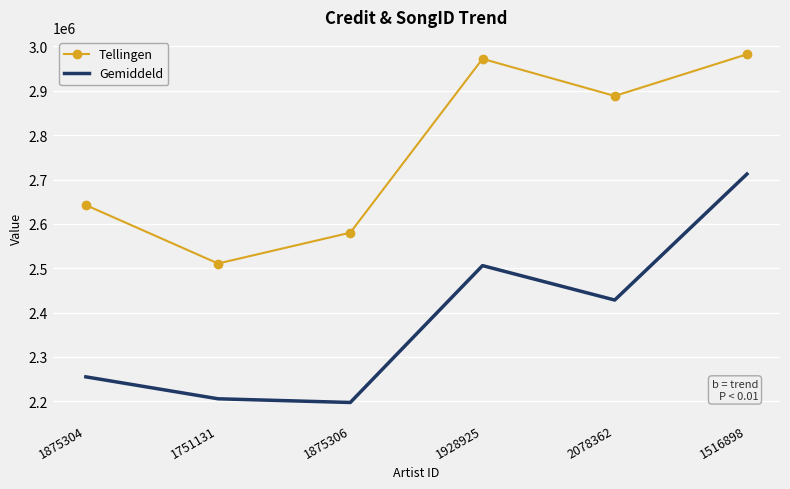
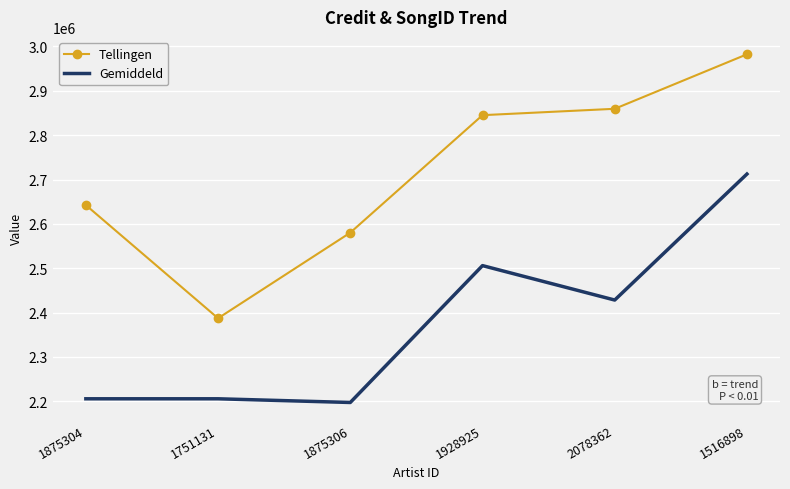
  {
    "Tellingen": {
      "1875304": 2640000,
-     "1751131": 2510000,
+     "1751131": 2390000,
      "1875306": 2580000,
-     "1928925": 2970000,
-     "2078362": 2890000,
+     "1928925": 2850000,
+     "2078362": 2860000,
      "1516898": 2980000
    },
    "Gemiddeld": {
-     "1875304": 2260000,
+     "1875304": 2210000,
      "1751131": 2210000,
      "1875306": 2200000,
      "1928925": 2510000,
      "2078362": 2430000,
      "1516898": 2710000
    }
  }
